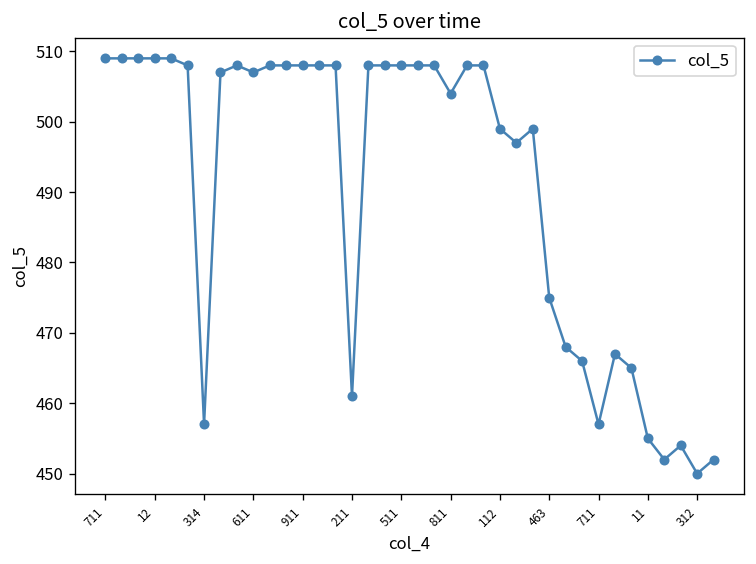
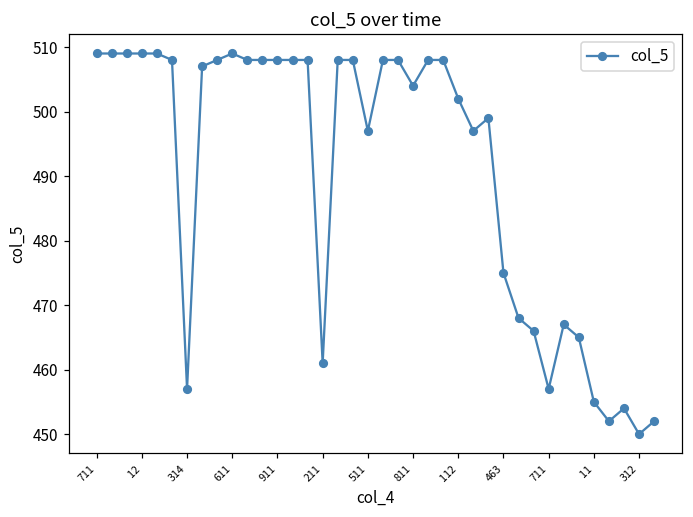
  {
    "12": 509,
    "314": 457,
-   "611": 507,
+   "611": 509,
    "911": 508,
    "211": 461,
-   "511": 508,
+   "511": 497,
    "811": 504,
-   "112": 499,
+   "112": 502,
    "463": 475,
    "312": 450
  }
